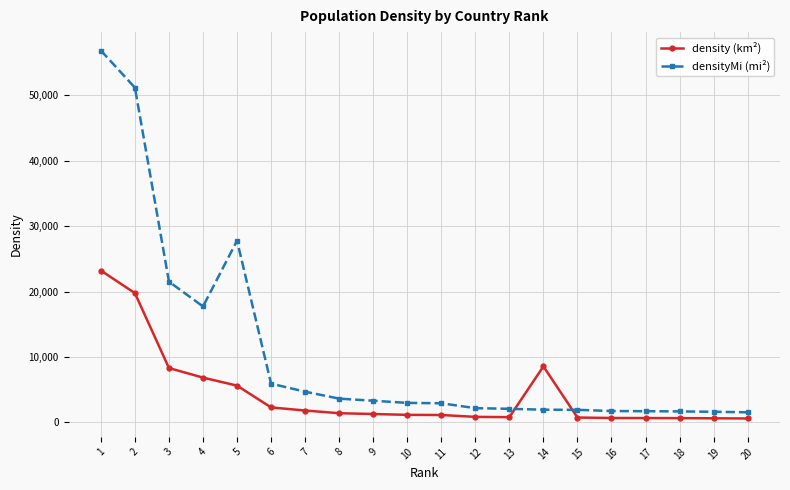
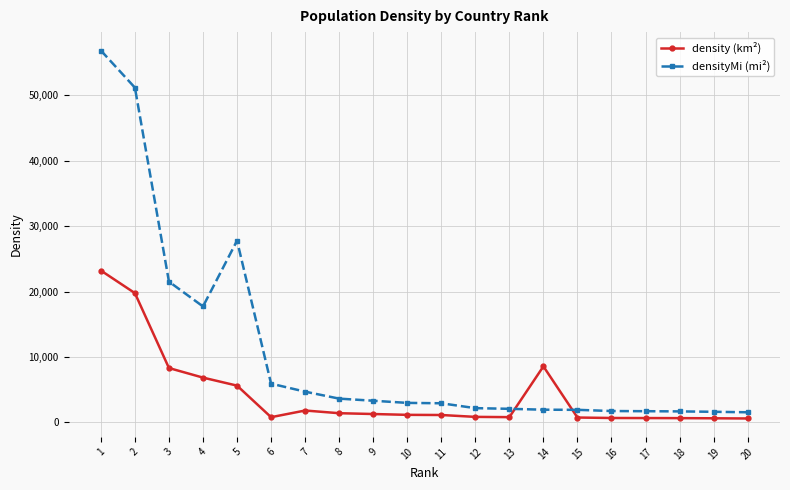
  {
    "density (km²)": {
      "1": "23,000",
      "2": "20,000",
      "3": "8,000",
      "4": "7,000",
      "5": "6,000",
-     "6": "2,000",
+     "6": "1,000",
      "7": "2,000",
      "8": "1,000",
      "9": "1,000",
      "10": "1,000",
      "11": "1,000",
      "12": "1,000",
      "13": "1,000",
      "14": "9,000",
      "15": "1,000",
      "16": "1,000",
      "17": "1,000",
      "18": "1,000",
      "19": "1,000",
      "20": "1,000"
    },
    "densityMi (mi²)": {
      "1": "57,000",
      "2": "51,000",
      "3": "22,000",
      "4": "18,000",
      "5": "28,000",
      "6": "6,000",
      "7": "5,000",
      "8": "4,000",
      "9": "3,000",
      "10": "3,000",
      "11": "3,000",
      "12": "2,000",
      "13": "2,000",
      "14": "2,000",
      "15": "2,000",
      "16": "2,000",
      "17": "2,000",
      "18": "2,000",
      "19": "2,000",
      "20": "2,000"
    }
  }
